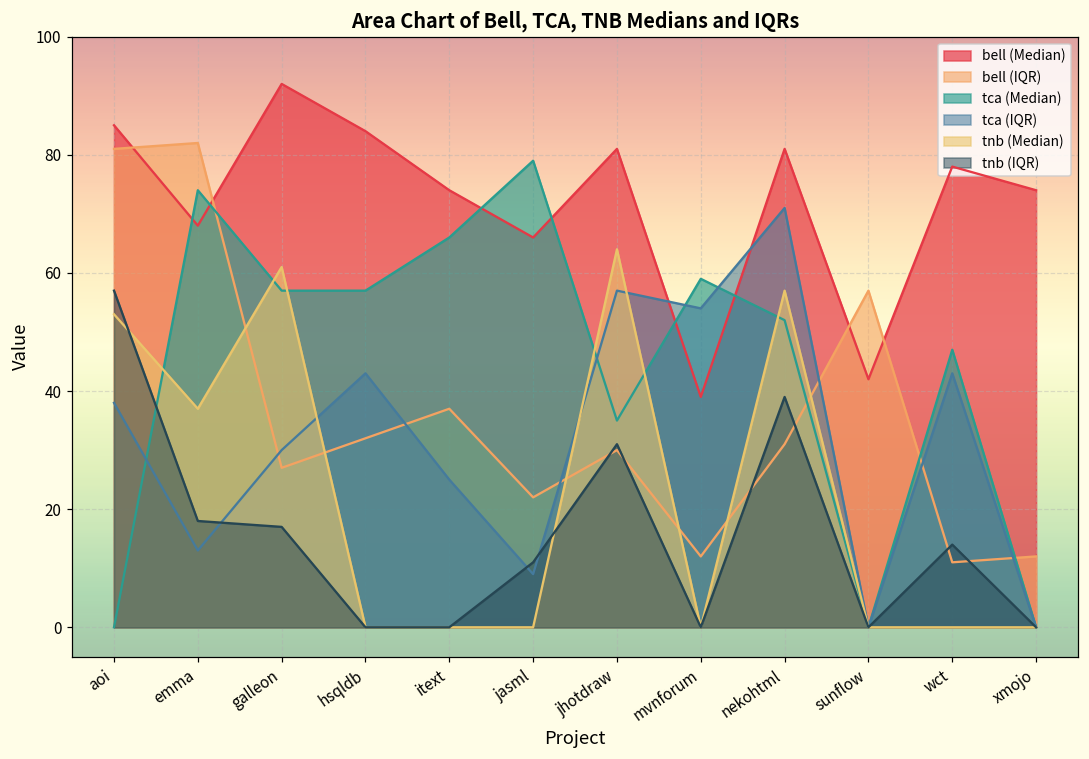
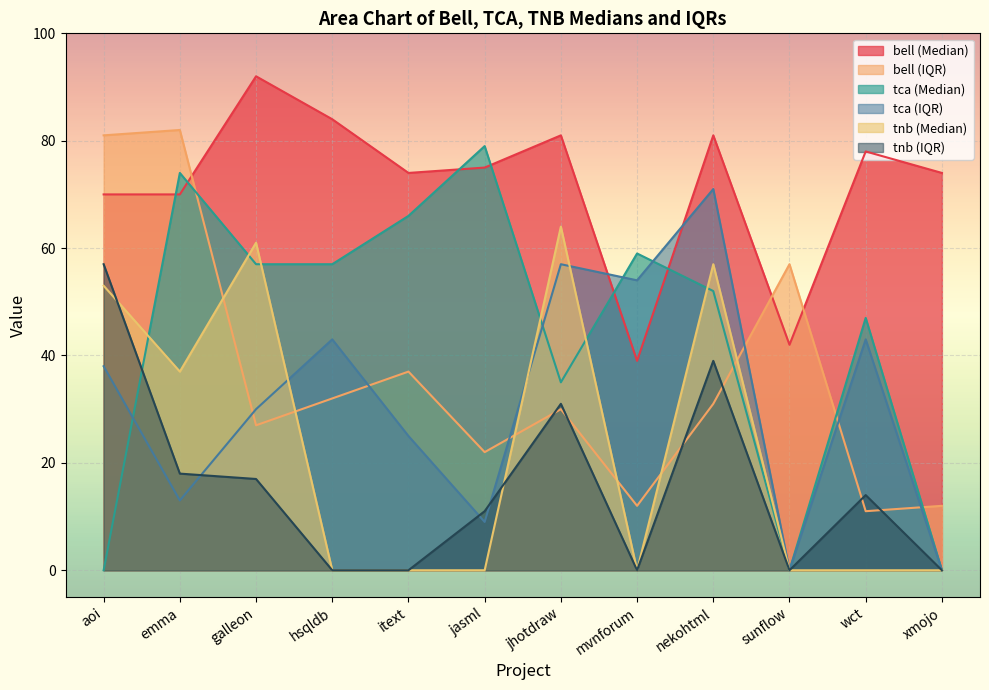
  {
    "bell (Median)": {
-     "aoi": 85,
-     "emma": 68,
+     "aoi": 70,
+     "emma": 70,
      "galleon": 92,
      "hsqldb": 84,
      "itext": 74,
-     "jasml": 66,
+     "jasml": 75,
      "jhotdraw": 81,
      "mvnforum": 39,
      "nekohtml": 81,
      "sunflow": 42,
      "xmojo": 74
    }
  }
